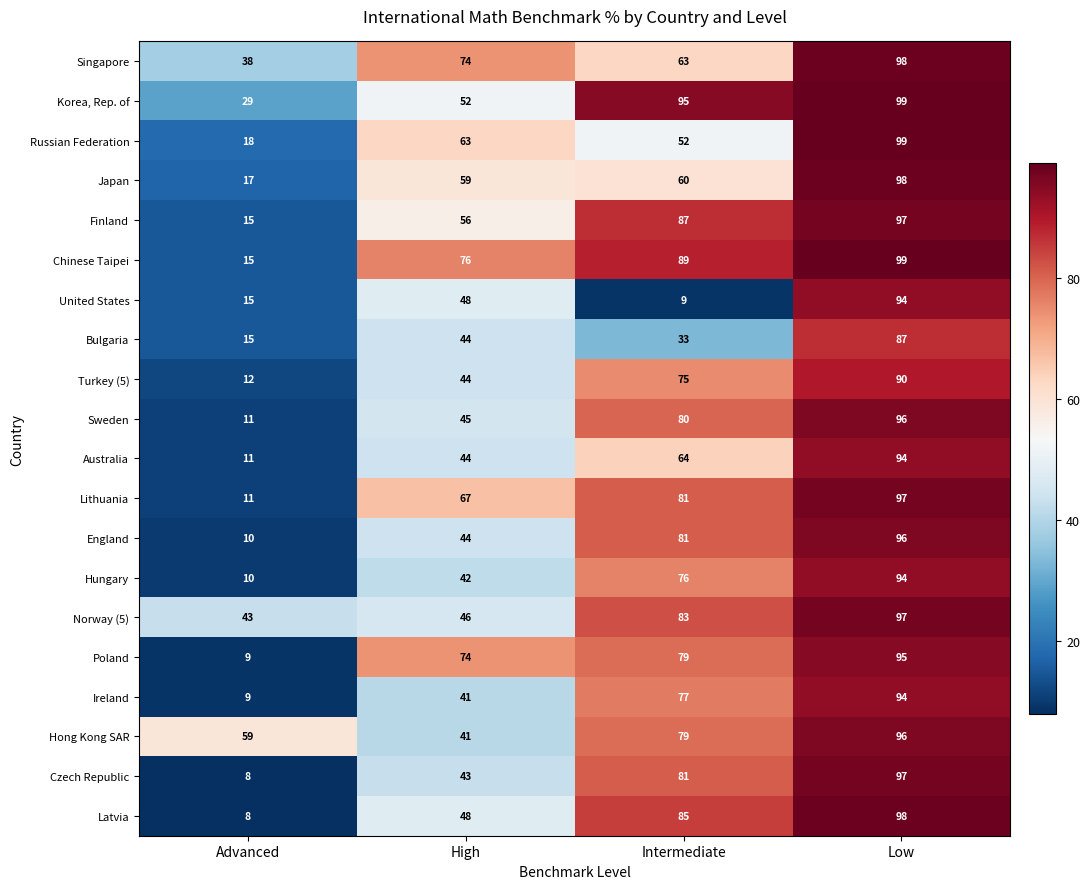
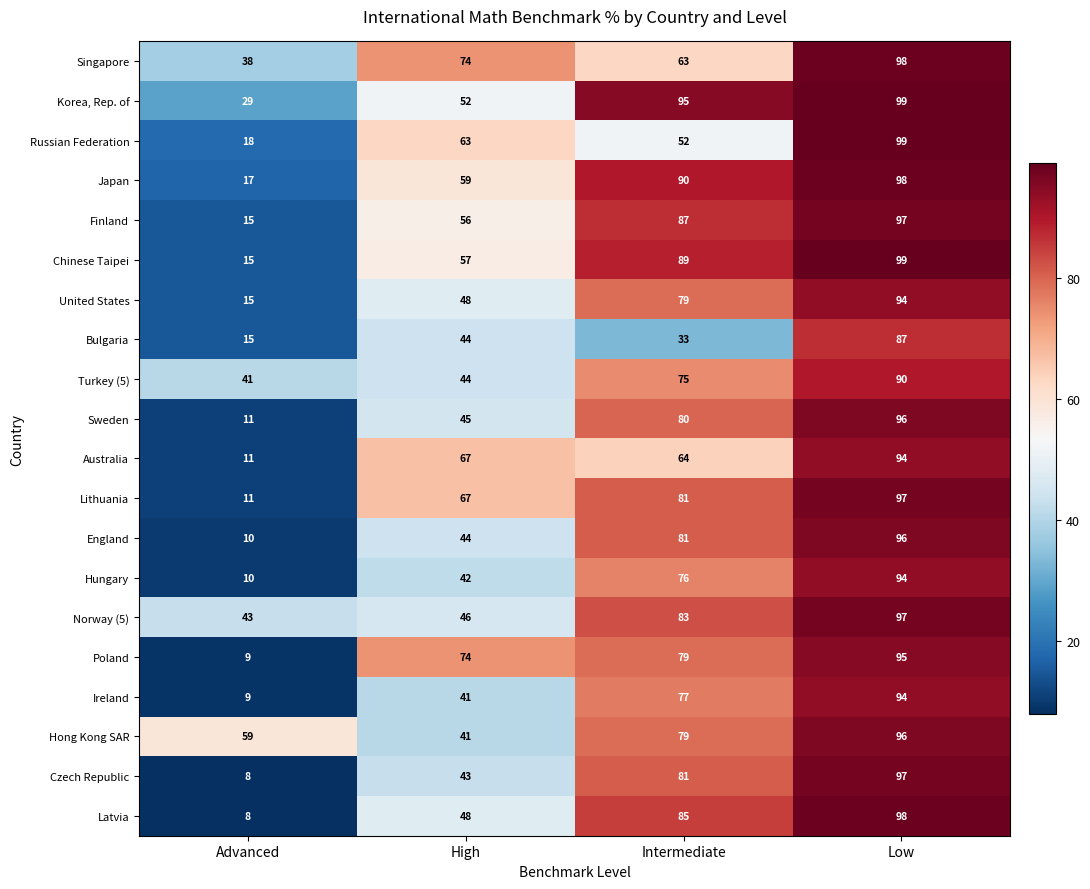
  {
    "Singapore": {
      "Advanced": 38,
      "High": 74,
      "Intermediate": 63,
      "Low": 98
    },
    "Korea, Rep. of": {
      "Advanced": 29,
      "High": 52,
      "Intermediate": 95,
      "Low": 99
    },
    "Russian Federation": {
      "Advanced": 18,
      "High": 63,
      "Intermediate": 52,
      "Low": 99
    },
    "Japan": {
      "Advanced": 17,
      "High": 59,
-     "Intermediate": 60,
+     "Intermediate": 90,
      "Low": 98
    },
    "Finland": {
      "Advanced": 15,
      "High": 56,
      "Intermediate": 87,
      "Low": 97
    },
    "Chinese Taipei": {
      "Advanced": 15,
-     "High": 76,
+     "High": 57,
      "Intermediate": 89,
      "Low": 99
    },
    "United States": {
      "Advanced": 15,
      "High": 48,
-     "Intermediate": 9,
+     "Intermediate": 79,
      "Low": 94
    },
    "Bulgaria": {
      "Advanced": 15,
      "High": 44,
      "Intermediate": 33,
      "Low": 87
    },
    "Turkey (5)": {
-     "Advanced": 12,
+     "Advanced": 41,
      "High": 44,
      "Intermediate": 75,
      "Low": 90
    },
    "Sweden": {
      "Advanced": 11,
      "High": 45,
      "Intermediate": 80,
      "Low": 96
    },
    "Australia": {
      "Advanced": 11,
-     "High": 44,
+     "High": 67,
      "Intermediate": 64,
      "Low": 94
    },
    "Lithuania": {
      "Advanced": 11,
      "High": 67,
      "Intermediate": 81,
      "Low": 97
    },
    "England": {
      "Advanced": 10,
      "High": 44,
      "Intermediate": 81,
      "Low": 96
    },
    "Hungary": {
      "Advanced": 10,
      "High": 42,
      "Intermediate": 76,
      "Low": 94
    },
    "Norway (5)": {
      "Advanced": 43,
      "High": 46,
      "Intermediate": 83,
      "Low": 97
    },
    "Poland": {
      "Advanced": 9,
      "High": 74,
      "Intermediate": 79,
      "Low": 95
    },
    "Ireland": {
      "Advanced": 9,
      "High": 41,
      "Intermediate": 77,
      "Low": 94
    },
    "Hong Kong SAR": {
      "Advanced": 59,
      "High": 41,
      "Intermediate": 79,
      "Low": 96
    },
    "Czech Republic": {
      "Advanced": 8,
      "High": 43,
      "Intermediate": 81,
      "Low": 97
    },
    "Latvia": {
      "Advanced": 8,
      "High": 48,
      "Intermediate": 85,
      "Low": 98
    }
  }
